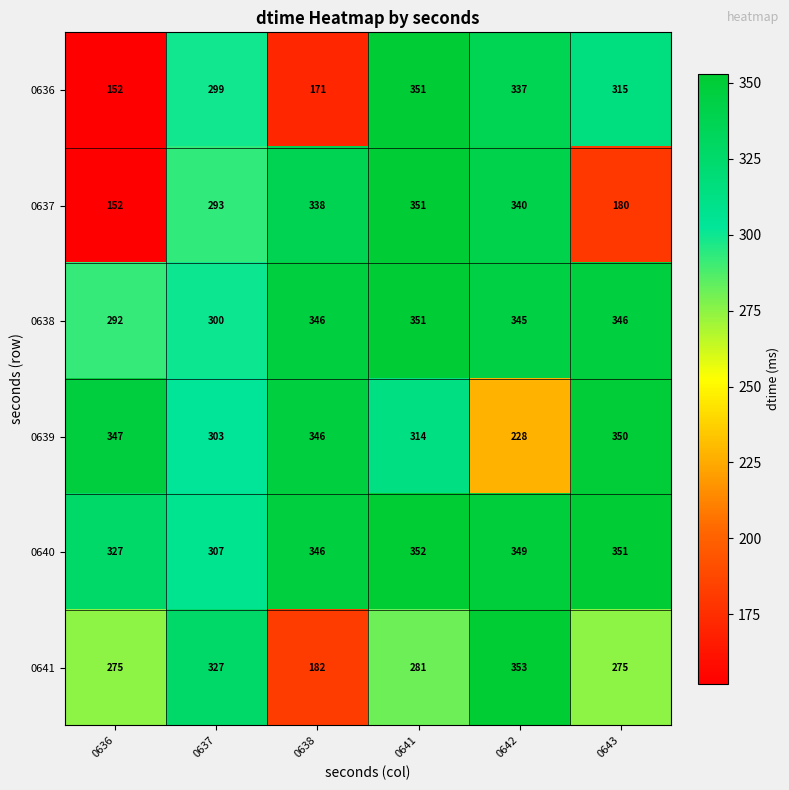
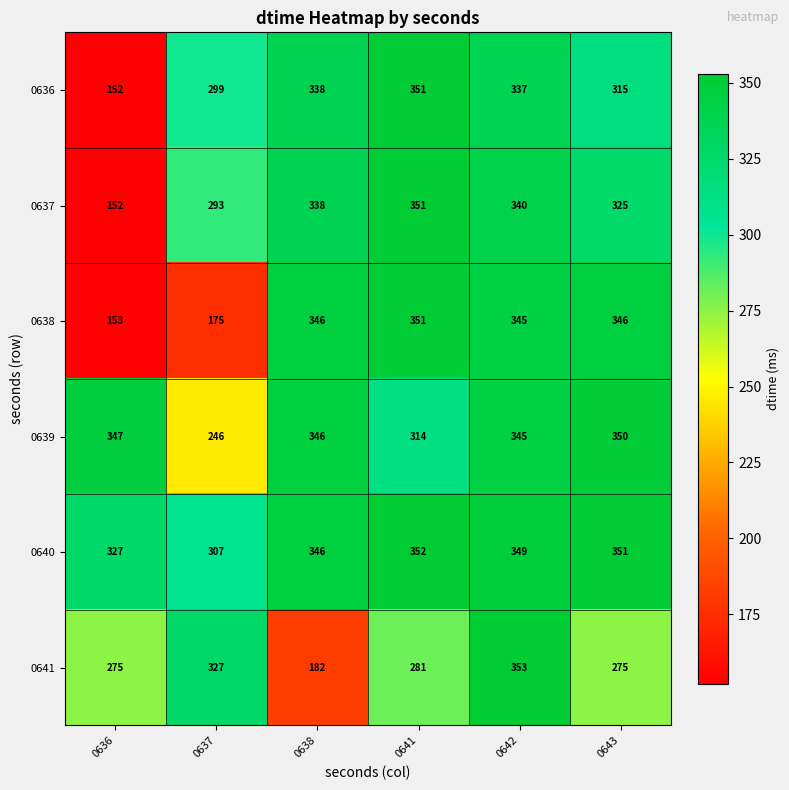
  {
    "0636": {
      "0636": 152,
      "0637": 299,
-     "0638": 171,
+     "0638": 338,
      "0641": 351,
      "0642": 337,
      "0643": 315
    },
    "0637": {
      "0636": 152,
      "0637": 293,
      "0638": 338,
      "0641": 351,
      "0642": 340,
-     "0643": 180
+     "0643": 325
    },
    "0638": {
-     "0636": 292,
-     "0637": 300,
+     "0636": 153,
+     "0637": 175,
      "0638": 346,
      "0641": 351,
      "0642": 345,
      "0643": 346
    },
    "0639": {
      "0636": 347,
-     "0637": 303,
+     "0637": 246,
      "0638": 346,
      "0641": 314,
-     "0642": 228,
+     "0642": 345,
      "0643": 350
    },
    "0640": {
      "0636": 327,
      "0637": 307,
      "0638": 346,
      "0641": 352,
      "0642": 349,
      "0643": 351
    },
    "0641": {
      "0636": 275,
      "0637": 327,
      "0638": 182,
      "0641": 281,
      "0642": 353,
      "0643": 275
    }
  }
